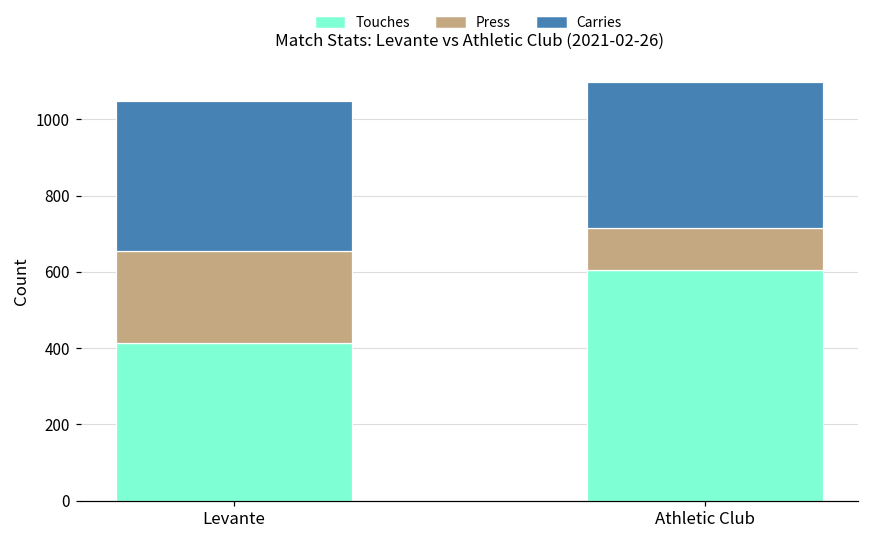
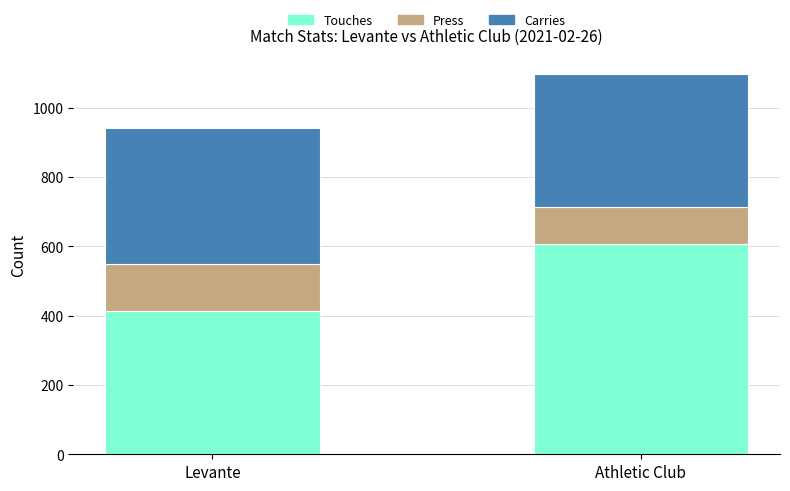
  {
    "Touches": {
      "Levante": 410,
      "Athletic Club": 610
    },
    "Press": {
-     "Levante": 240,
+     "Levante": 140,
      "Athletic Club": 110
    },
    "Carries": {
      "Levante": 390,
      "Athletic Club": 380
    }
  }
